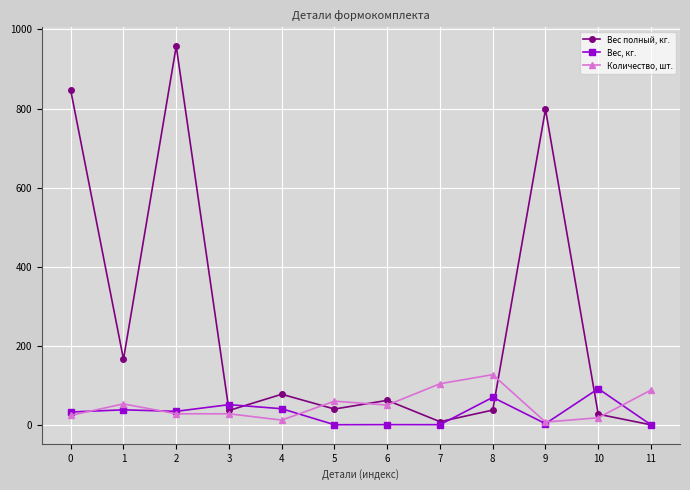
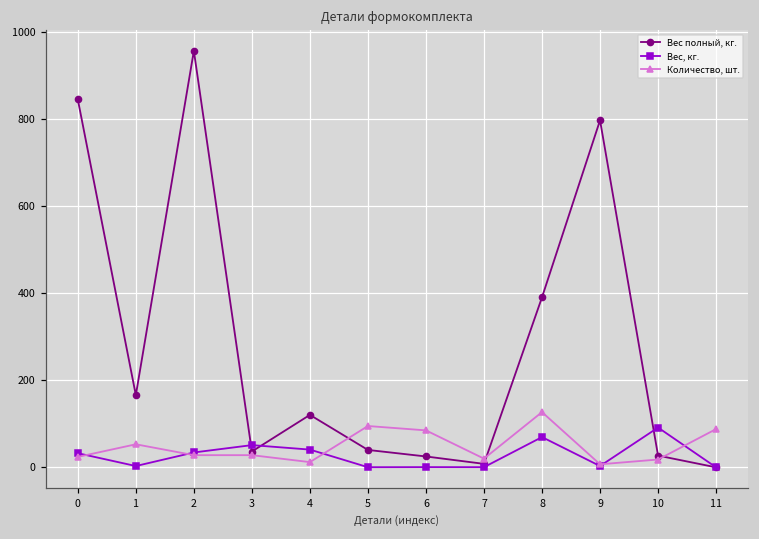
  {
    "Вес полный, кг.": {
      "0": 850,
      "1": 170,
      "2": 960,
      "3": 40,
-     "4": 80,
+     "4": 120,
      "5": 40,
-     "6": 60,
+     "6": 30,
      "7": 10,
-     "8": 40,
+     "8": 390,
      "9": 800,
      "10": 30
    },
    "Вес, кг.": {
      "0": 30,
-     "1": 40,
+     "1": 0,
      "3": 50,
      "4": 40,
      "5": 0,
      "6": 0,
      "7": 0,
      "8": 70,
      "10": 90
    },
    "Количество, шт.": {
      "0": 20,
      "1": 50,
      "3": 30,
      "4": 10,
-     "5": 60,
-     "6": 50,
-     "7": 100,
+     "5": 100,
+     "6": 90,
+     "7": 20,
      "8": 130,
      "10": 20,
      "11": 90
    }
  }
